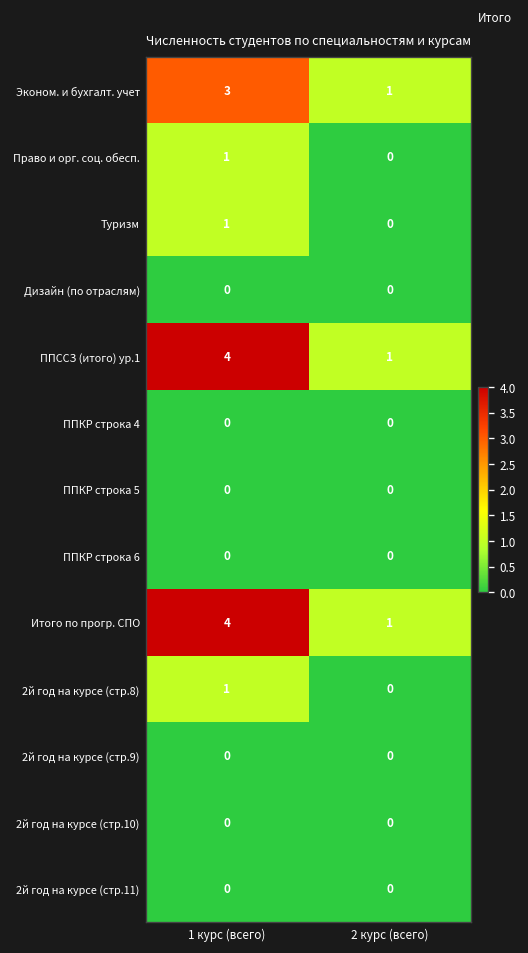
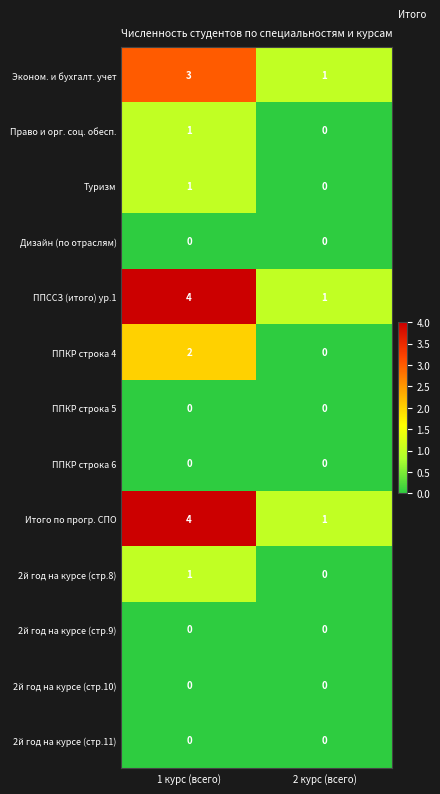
  {
    "Эконом. и бухгалт. учет": {
      "1 курс (всего)": 3,
      "2 курс (всего)": 1
    },
    "Право и орг. соц. обесп.": {
      "1 курс (всего)": 1,
      "2 курс (всего)": 0
    },
    "Туризм": {
      "1 курс (всего)": 1,
      "2 курс (всего)": 0
    },
    "Дизайн (по отраслям)": {
      "1 курс (всего)": 0,
      "2 курс (всего)": 0
    },
    "ППССЗ (итого) ур.1": {
      "1 курс (всего)": 4,
      "2 курс (всего)": 1
    },
    "ППКР строка 4": {
-     "1 курс (всего)": 0,
+     "1 курс (всего)": 2,
      "2 курс (всего)": 0
    },
    "ППКР строка 5": {
      "1 курс (всего)": 0,
      "2 курс (всего)": 0
    },
    "ППКР строка 6": {
      "1 курс (всего)": 0,
      "2 курс (всего)": 0
    },
    "Итого по прогр. СПО": {
      "1 курс (всего)": 4,
      "2 курс (всего)": 1
    },
    "2й год на курсе (стр.8)": {
      "1 курс (всего)": 1,
      "2 курс (всего)": 0
    },
    "2й год на курсе (стр.9)": {
      "1 курс (всего)": 0,
      "2 курс (всего)": 0
    },
    "2й год на курсе (стр.10)": {
      "1 курс (всего)": 0,
      "2 курс (всего)": 0
    },
    "2й год на курсе (стр.11)": {
      "1 курс (всего)": 0,
      "2 курс (всего)": 0
    }
  }
